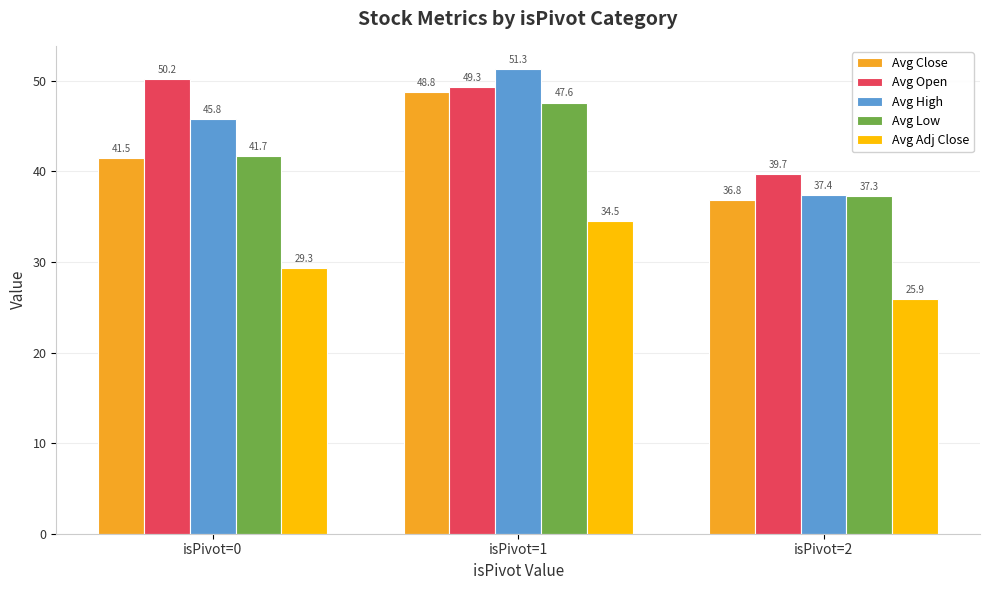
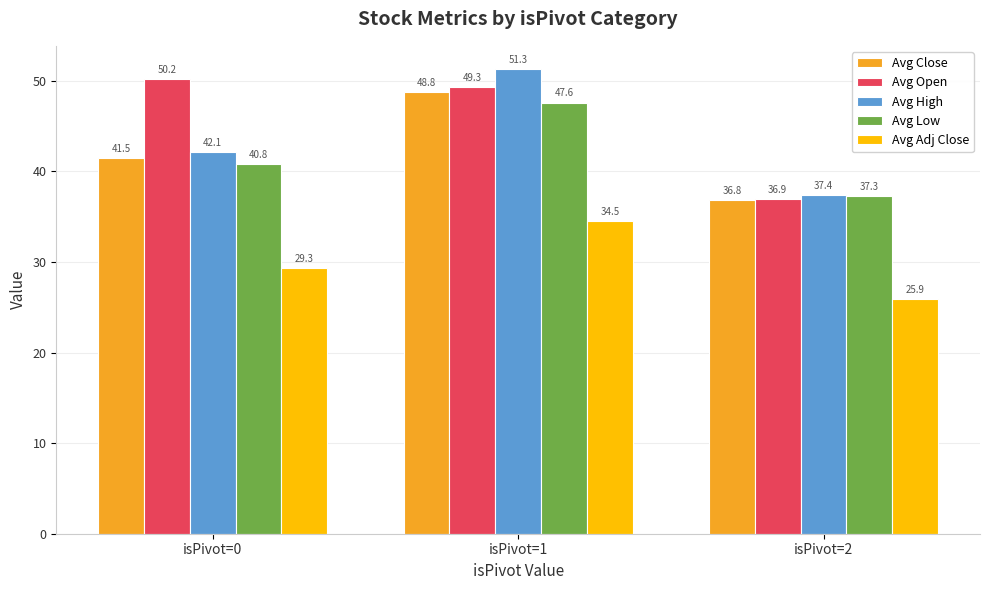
  {
    "Avg Open": {
      "isPivot=0": 50.2,
      "isPivot=1": 49.3,
-     "isPivot=2": 39.7
+     "isPivot=2": 36.9
    },
    "Avg High": {
-     "isPivot=0": 45.8,
+     "isPivot=0": 42.1,
      "isPivot=1": 51.3,
      "isPivot=2": 37.4
    },
    "Avg Low": {
-     "isPivot=0": 41.7,
+     "isPivot=0": 40.8,
      "isPivot=1": 47.6,
      "isPivot=2": 37.3
    }
  }
